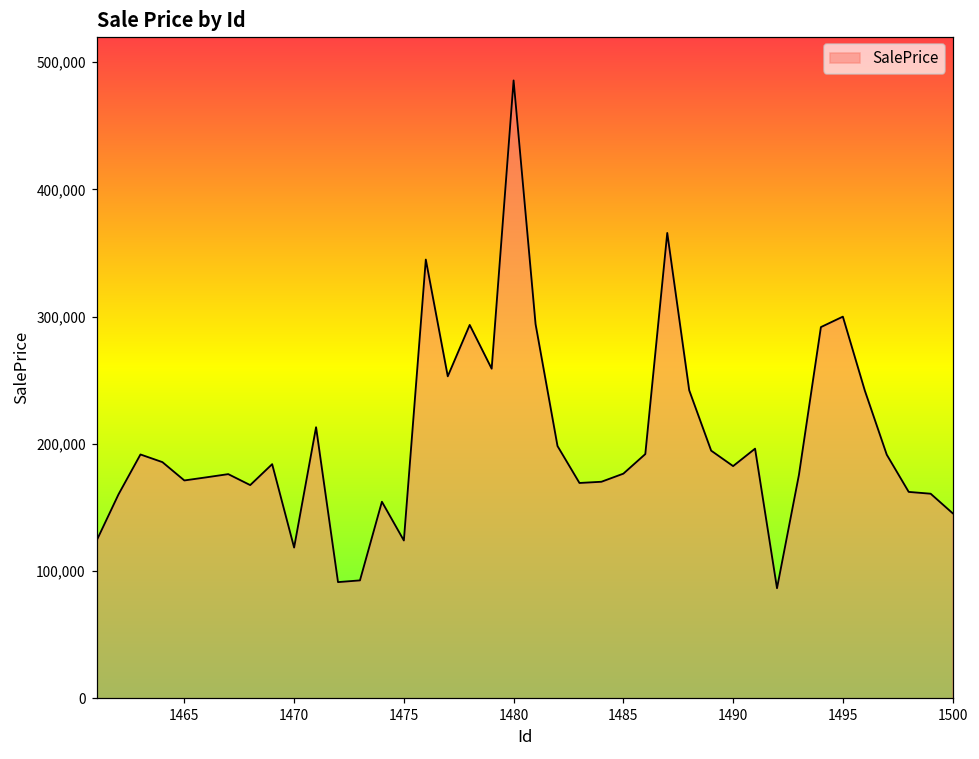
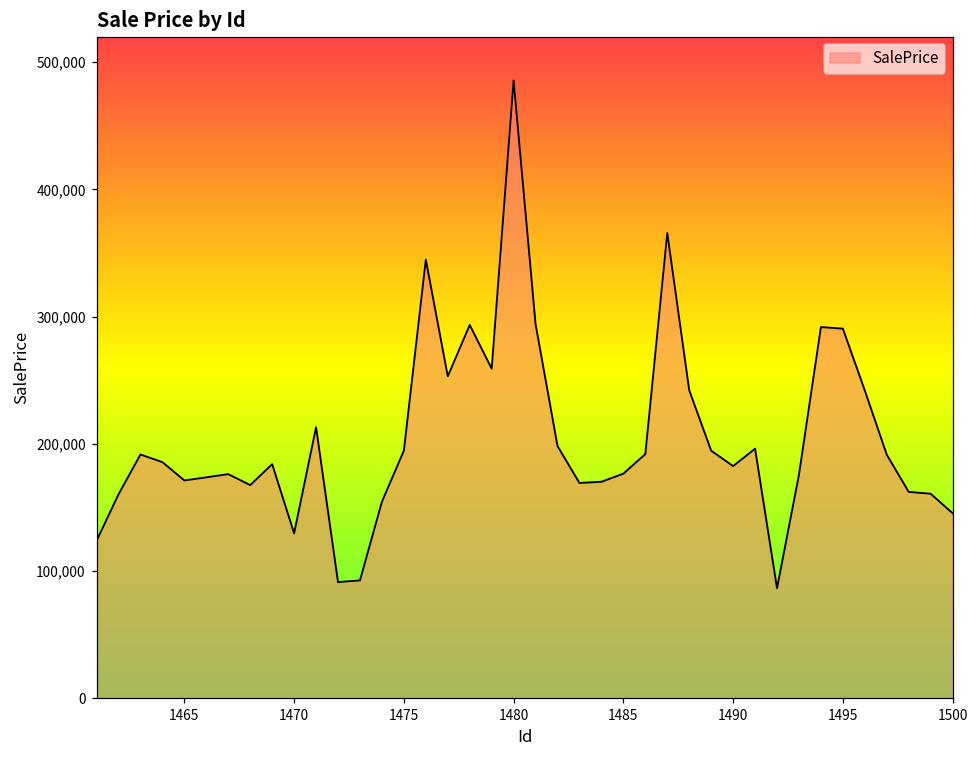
  {
    "1465": "171,000",
-   "1470": "118,000",
-   "1475": "124,000",
+   "1470": "130,000",
+   "1475": "195,000",
    "1480": "486,000",
    "1485": "176,000",
    "1490": "182,000",
-   "1495": "300,000",
+   "1495": "291,000",
    "1500": "145,000"
  }
